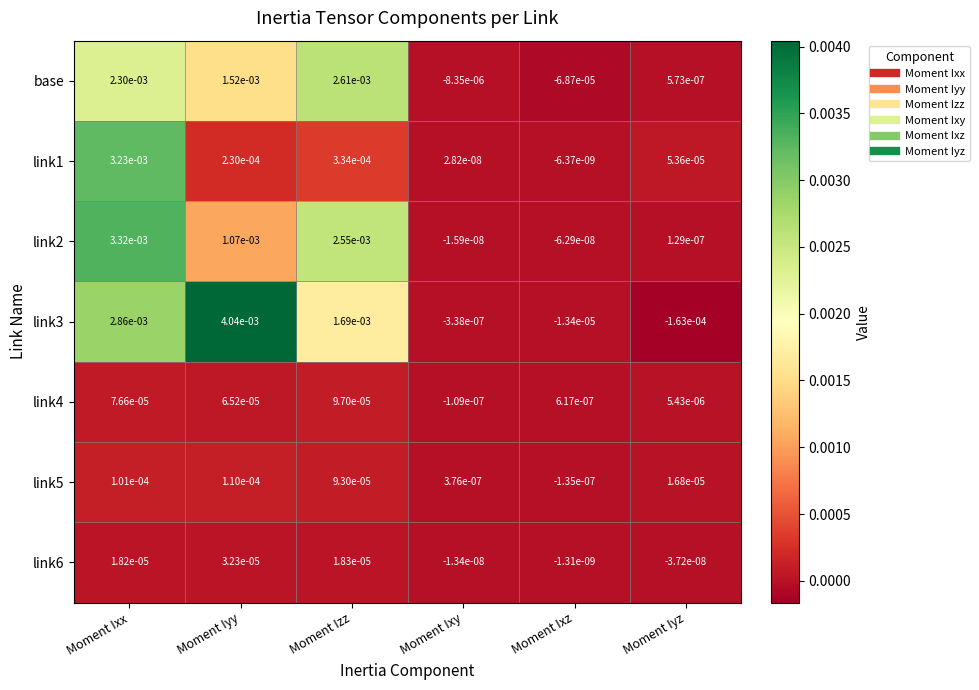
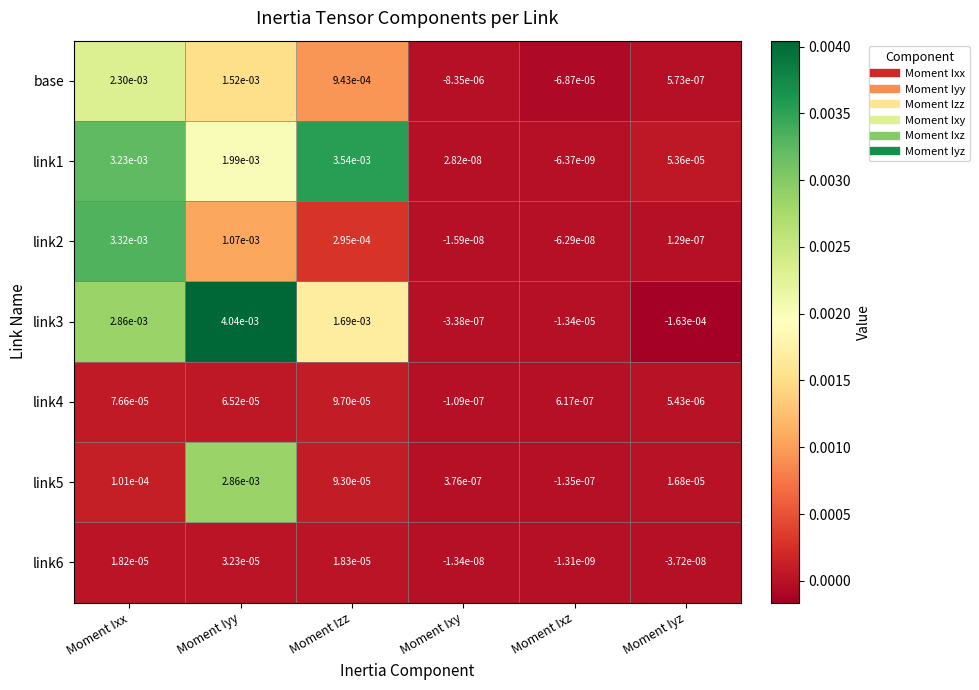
  {
    "base": {
      "Moment Ixx": "2.30e-03",
      "Moment Iyy": "1.52e-03",
-     "Moment Izz": "2.61e-03",
+     "Moment Izz": "9.43e-04",
      "Moment Ixy": "-8.35e-06",
      "Moment Ixz": "-6.87e-05",
      "Moment Iyz": "5.73e-07"
    },
    "link1": {
      "Moment Ixx": "3.23e-03",
-     "Moment Iyy": "2.30e-04",
-     "Moment Izz": "3.34e-04",
+     "Moment Iyy": "1.99e-03",
+     "Moment Izz": "3.54e-03",
      "Moment Ixy": "2.82e-08",
      "Moment Ixz": "-6.37e-09",
      "Moment Iyz": "5.36e-05"
    },
    "link2": {
      "Moment Ixx": "3.32e-03",
      "Moment Iyy": "1.07e-03",
-     "Moment Izz": "2.55e-03",
+     "Moment Izz": "2.95e-04",
      "Moment Ixy": "-1.59e-08",
      "Moment Ixz": "-6.29e-08",
      "Moment Iyz": "1.29e-07"
    },
    "link3": {
      "Moment Ixx": "2.86e-03",
      "Moment Iyy": "4.04e-03",
      "Moment Izz": "1.69e-03",
      "Moment Ixy": "-3.38e-07",
      "Moment Ixz": "-1.34e-05",
      "Moment Iyz": "-1.63e-04"
    },
    "link4": {
      "Moment Ixx": "7.66e-05",
      "Moment Iyy": "6.52e-05",
      "Moment Izz": "9.70e-05",
      "Moment Ixy": "-1.09e-07",
      "Moment Ixz": "6.17e-07",
      "Moment Iyz": "5.43e-06"
    },
    "link5": {
      "Moment Ixx": "1.01e-04",
-     "Moment Iyy": "1.10e-04",
+     "Moment Iyy": "2.86e-03",
      "Moment Izz": "9.30e-05",
      "Moment Ixy": "3.76e-07",
      "Moment Ixz": "-1.35e-07",
      "Moment Iyz": "1.68e-05"
    },
    "link6": {
      "Moment Ixx": "1.82e-05",
      "Moment Iyy": "3.23e-05",
      "Moment Izz": "1.83e-05",
      "Moment Ixy": "-1.34e-08",
      "Moment Ixz": "-1.31e-09",
      "Moment Iyz": "-3.72e-08"
    }
  }
